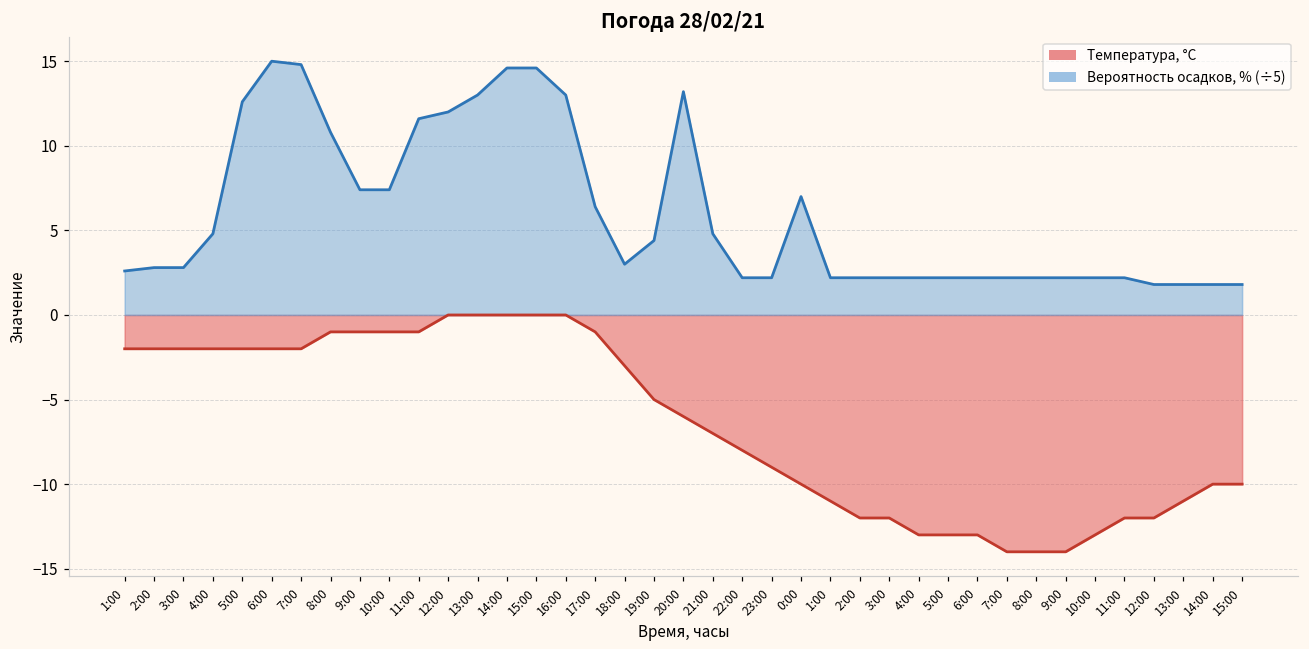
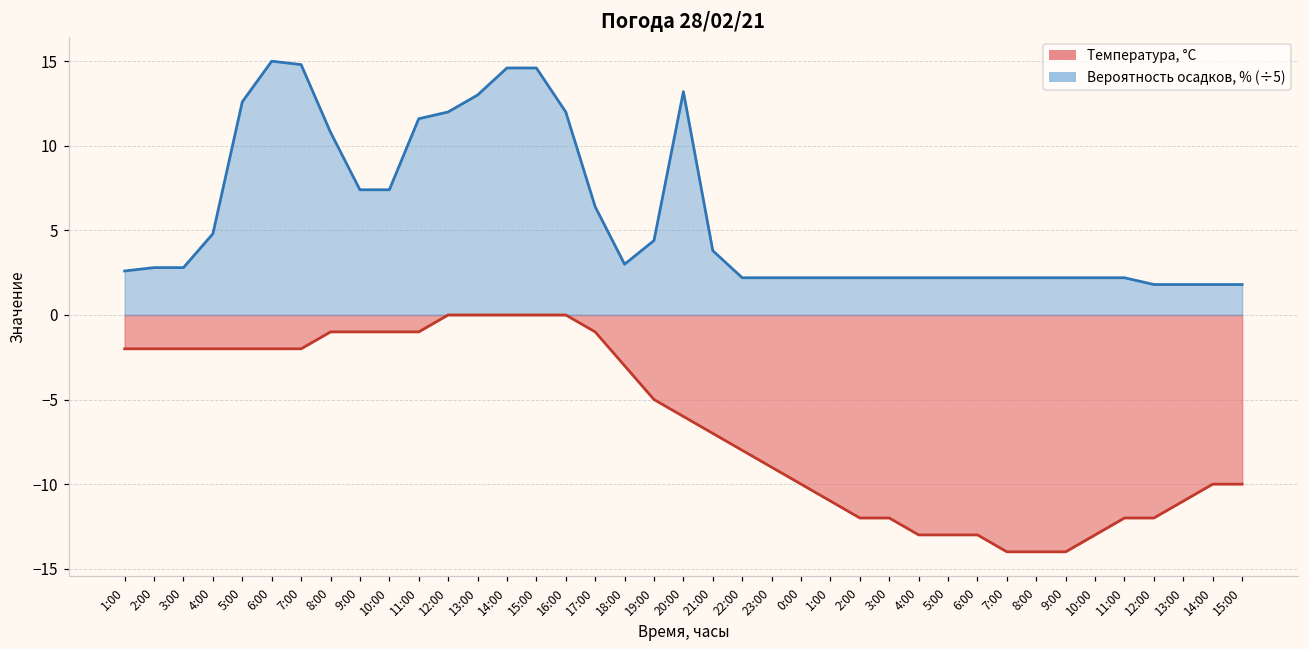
  {
    "Вероятность осадков, % (÷5)": {
-     "16:00": 13.0,
+     "16:00": 12.0,
      "17:00": 6.4,
      "18:00": 3.0,
      "19:00": 4.4,
      "20:00": 13.2,
-     "21:00": 4.8,
+     "21:00": 3.8,
      "22:00": 2.2,
      "23:00": 2.2,
-     "0:00": 7.0
+     "0:00": 2.2
    }
  }
